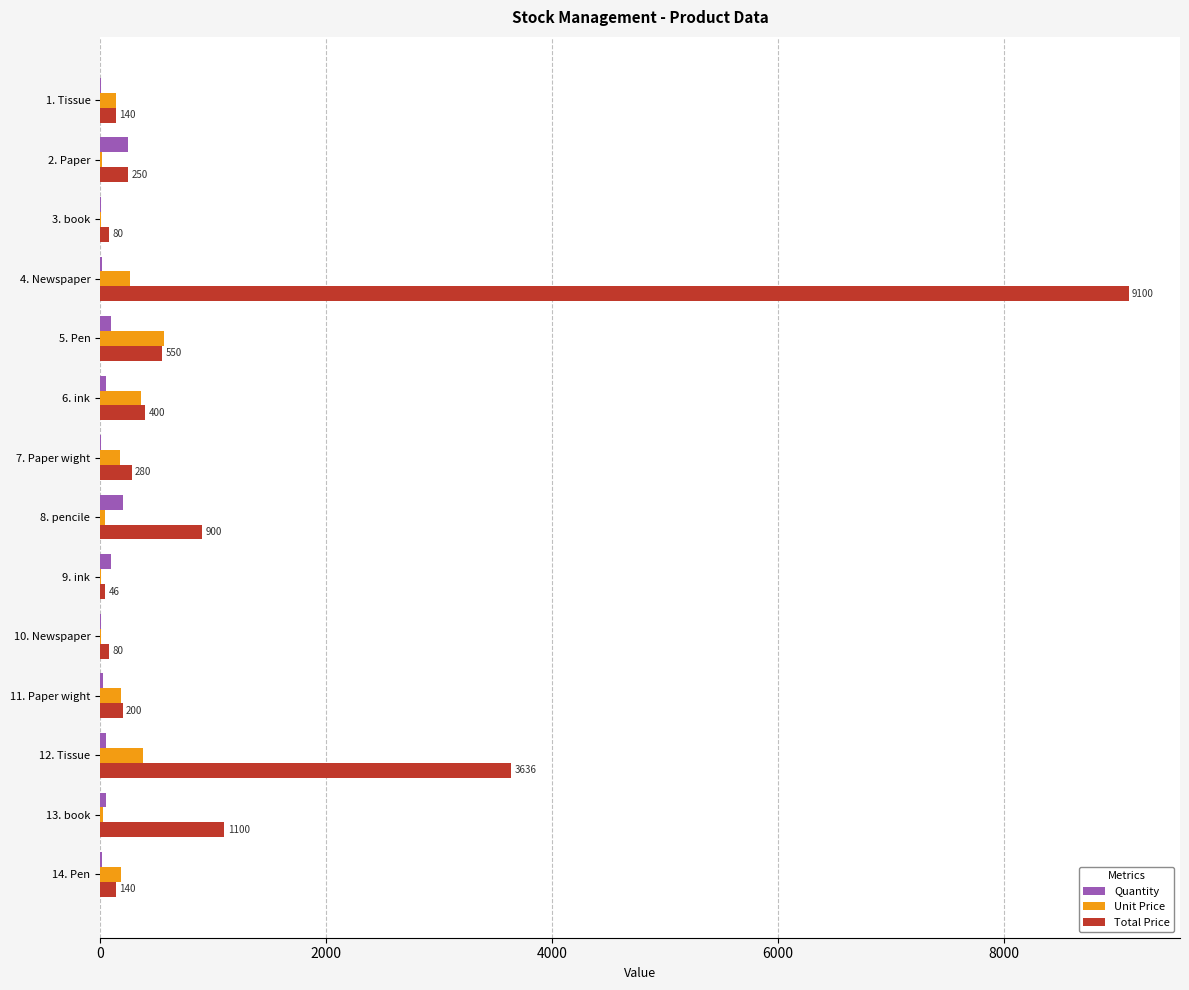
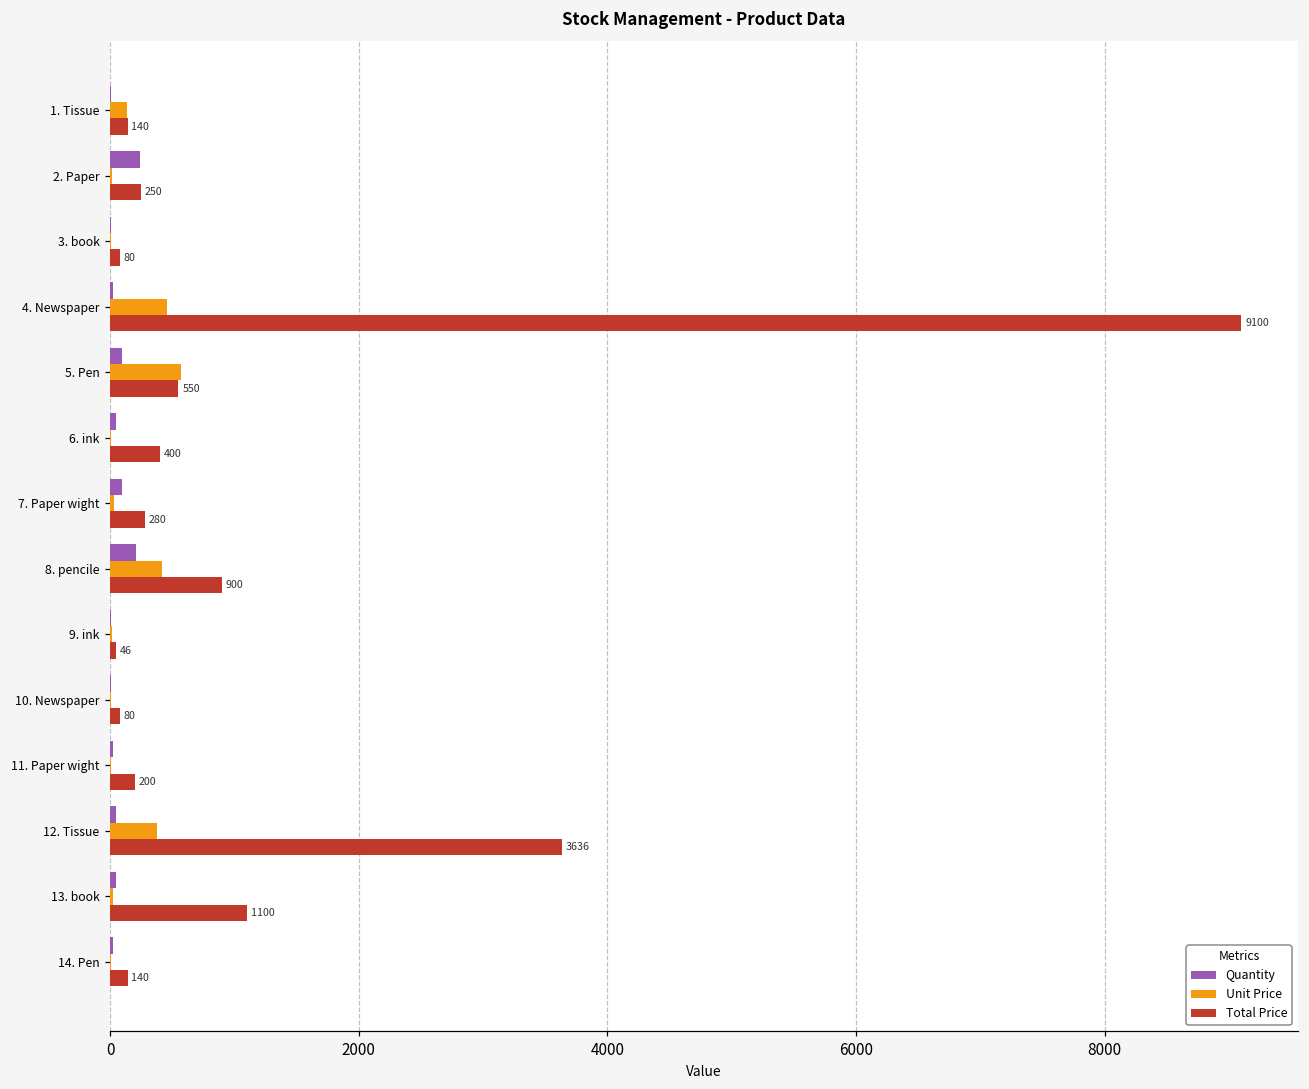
  {
    "Quantity": {
      "2. Paper": 240,
      "5. Pen": 100,
      "6. ink": 50,
-     "7. Paper wight": 10,
+     "7. Paper wight": 100,
      "8. pencile": 210,
-     "9. ink": 100,
+     "9. ink": 10,
      "11. Paper wight": 30,
      "12. Tissue": 50,
      "13. book": 50
    },
    "Unit Price": {
      "1. Tissue": 140,
-     "4. Newspaper": 260,
+     "4. Newspaper": 460,
      "5. Pen": 570,
-     "6. ink": 360,
-     "7. Paper wight": 170,
-     "8. pencile": 50,
-     "11. Paper wight": 190,
+     "6. ink": 10,
+     "7. Paper wight": 30,
+     "8. pencile": 420,
+     "11. Paper wight": 10,
      "12. Tissue": 380,
-     "14. Pen": 190
+     "14. Pen": 10
    },
    "Total Price": {
      "1. Tissue": 140,
      "2. Paper": 250,
      "3. book": 80,
      "4. Newspaper": 9100,
      "5. Pen": 550,
      "6. ink": 400,
      "7. Paper wight": 280,
      "8. pencile": 900,
      "9. ink": 46,
      "10. Newspaper": 80,
      "11. Paper wight": 200,
      "12. Tissue": 3636,
      "13. book": 1100,
      "14. Pen": 140
    }
  }
